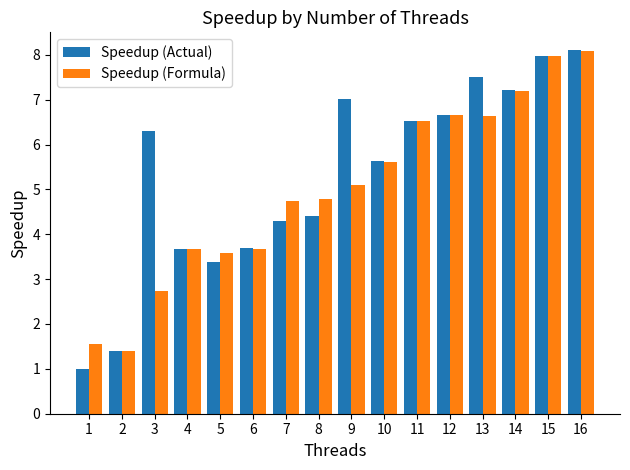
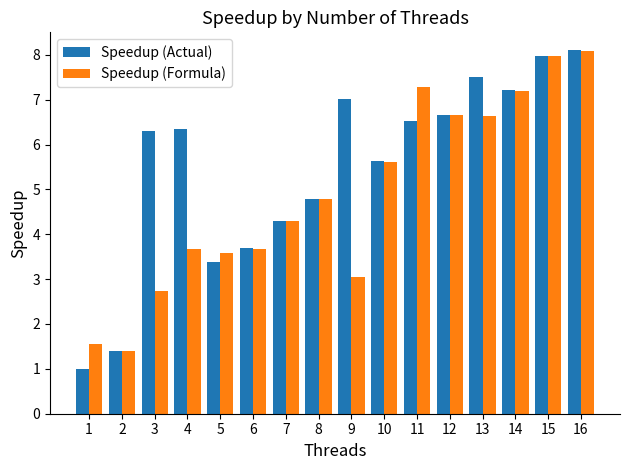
  {
    "Speedup (Actual)": {
      "1": 1.0,
      "2": 1.4,
      "3": 6.3,
-     "4": 3.7,
+     "4": 6.4,
      "5": 3.4,
      "6": 3.7,
      "7": 4.3,
-     "8": 4.4,
+     "8": 4.8,
      "9": 7.0,
      "10": 5.6,
      "11": 6.5,
      "12": 6.7,
      "13": 7.5,
      "14": 7.2,
      "15": 8.0,
      "16": 8.1
    },
    "Speedup (Formula)": {
      "1": 1.6,
      "2": 1.4,
      "3": 2.7,
      "4": 3.7,
      "5": 3.6,
      "6": 3.7,
-     "7": 4.8,
+     "7": 4.3,
      "8": 4.8,
-     "9": 5.1,
+     "9": 3.0,
      "10": 5.6,
-     "11": 6.5,
+     "11": 7.3,
      "12": 6.7,
      "13": 6.6,
      "14": 7.2,
      "15": 8.0,
      "16": 8.1
    }
  }
